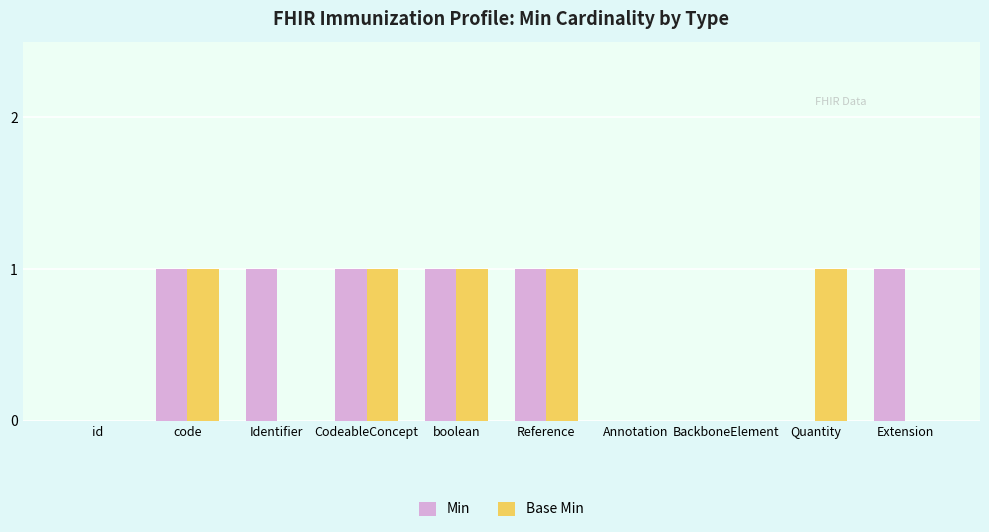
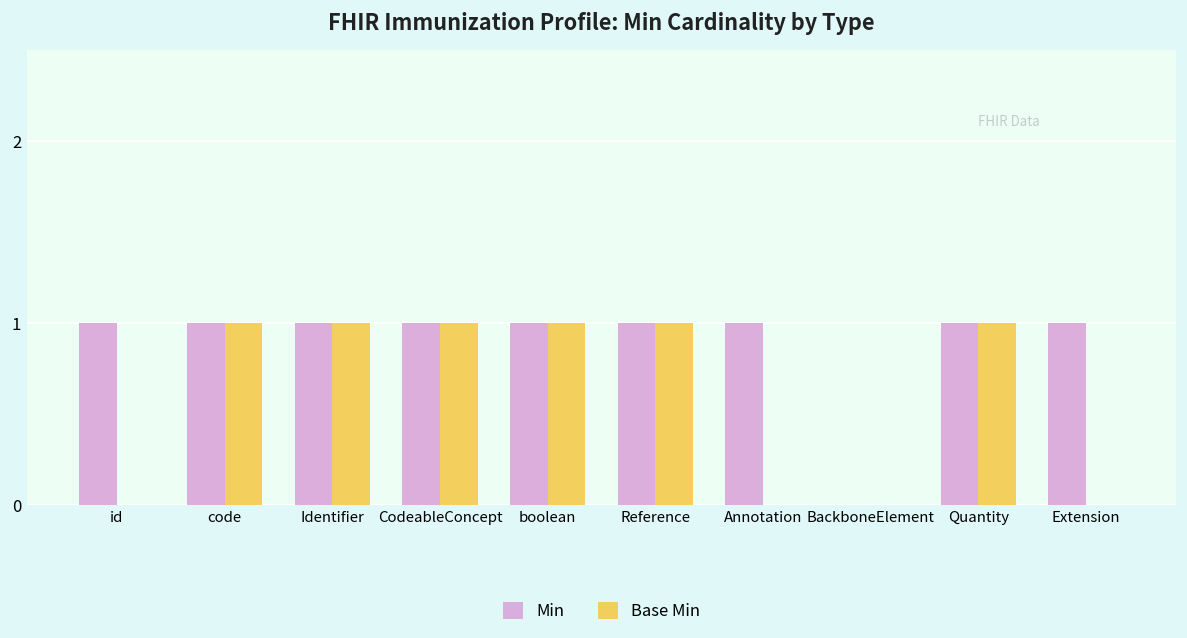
  {
    "Min": {
-     "id": 0,
+     "id": 1,
      "code": 1,
      "Identifier": 1,
      "CodeableConcept": 1,
      "boolean": 1,
      "Reference": 1,
-     "Annotation": 0,
+     "Annotation": 1,
      "BackboneElement": 0,
-     "Quantity": 0,
+     "Quantity": 1,
      "Extension": 1
    },
    "Base Min": {
      "id": 0,
      "code": 1,
-     "Identifier": 0,
+     "Identifier": 1,
      "CodeableConcept": 1,
      "boolean": 1,
      "Reference": 1,
      "Annotation": 0,
      "BackboneElement": 0,
      "Quantity": 1,
      "Extension": 0
    }
  }
